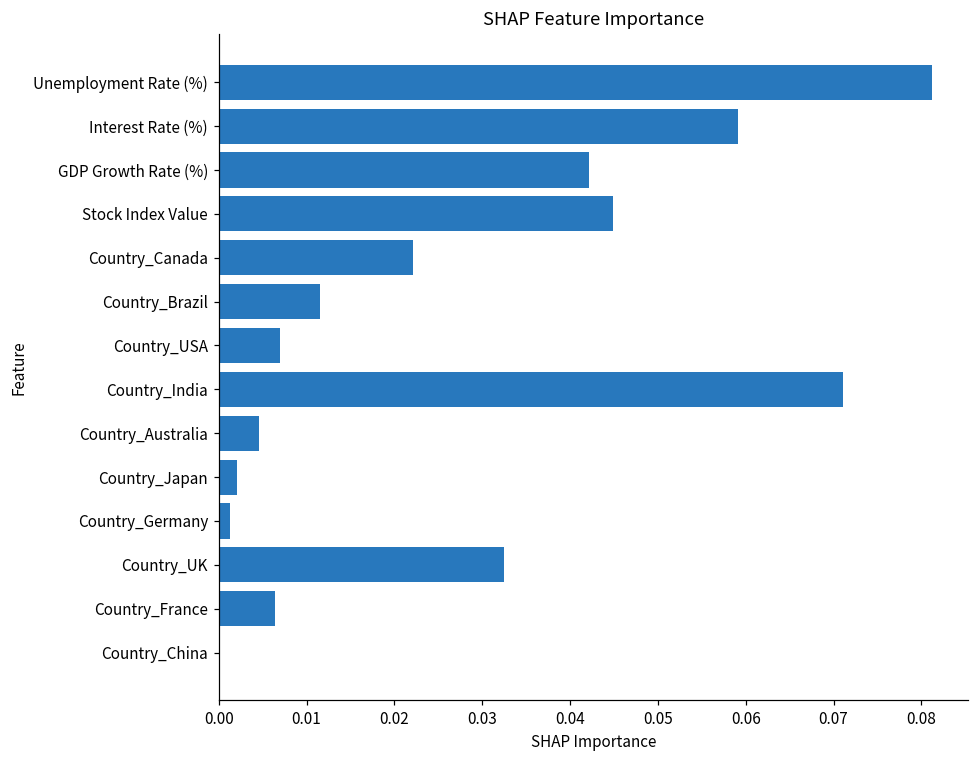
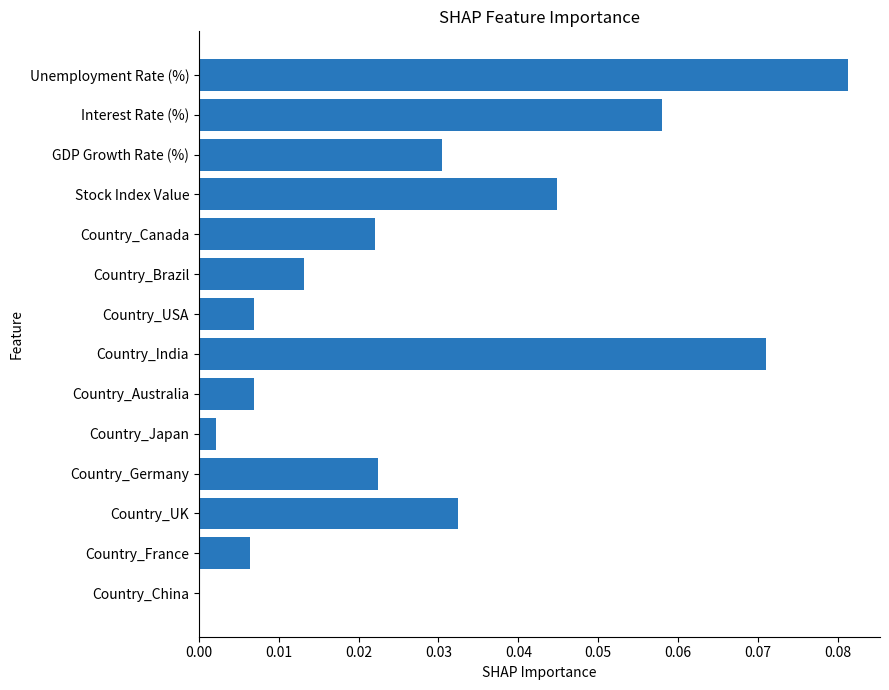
  {
    "Unemployment Rate (%)": 0.081,
-   "Interest Rate (%)": 0.059,
-   "GDP Growth Rate (%)": 0.042,
+   "Interest Rate (%)": 0.058,
+   "GDP Growth Rate (%)": 0.030,
    "Stock Index Value": 0.045,
    "Country_Canada": 0.022,
-   "Country_Brazil": 0.012,
+   "Country_Brazil": 0.013,
    "Country_USA": 0.007,
    "Country_India": 0.071,
-   "Country_Australia": 0.005,
+   "Country_Australia": 0.007,
    "Country_Japan": 0.002,
-   "Country_Germany": 0.001,
+   "Country_Germany": 0.022,
    "Country_UK": 0.033,
    "Country_France": 0.006,
    "Country_China": 0.000
  }
